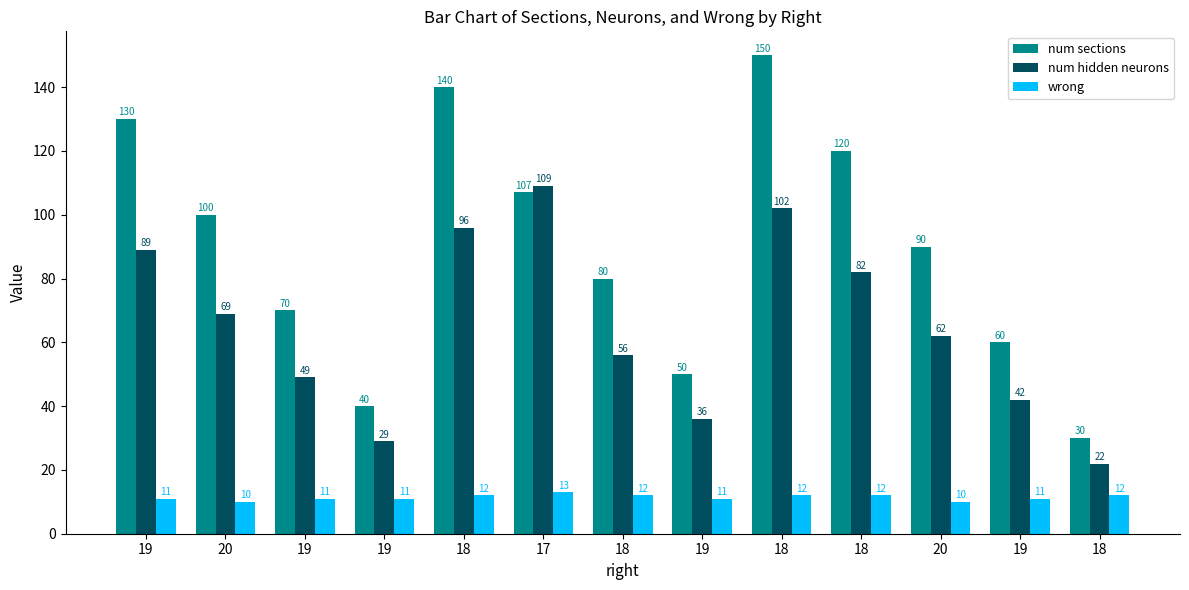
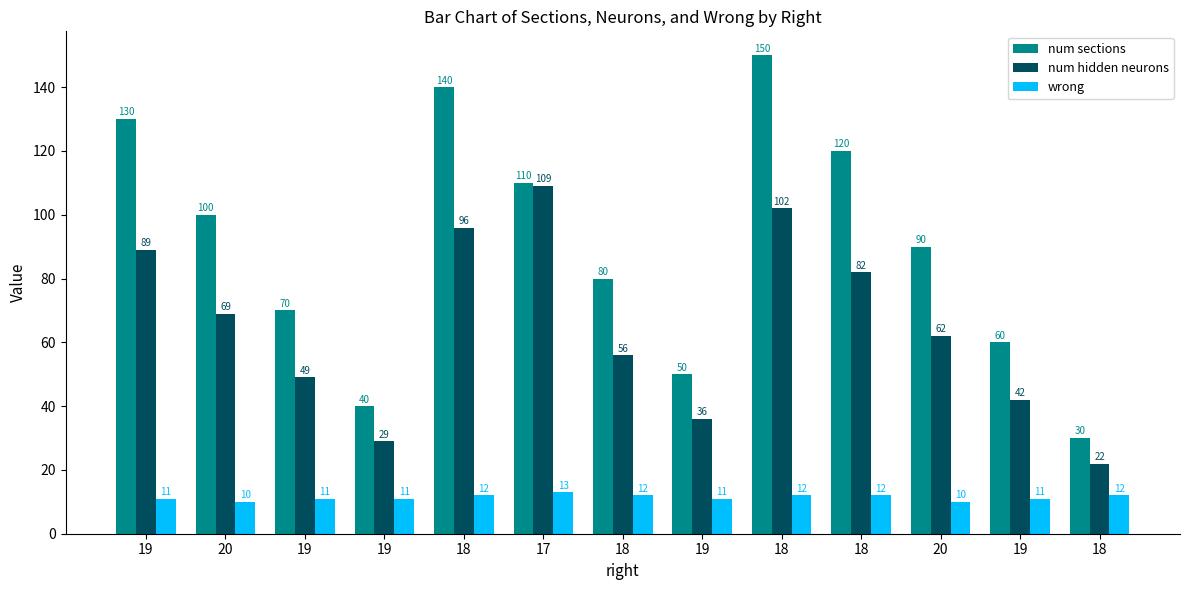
  {
    "num sections": {
-     "17": 107
+     "17": 110
    },
    "num hidden neurons": {
      "17": 109
    },
    "wrong": {
      "17": 13
    }
  }
